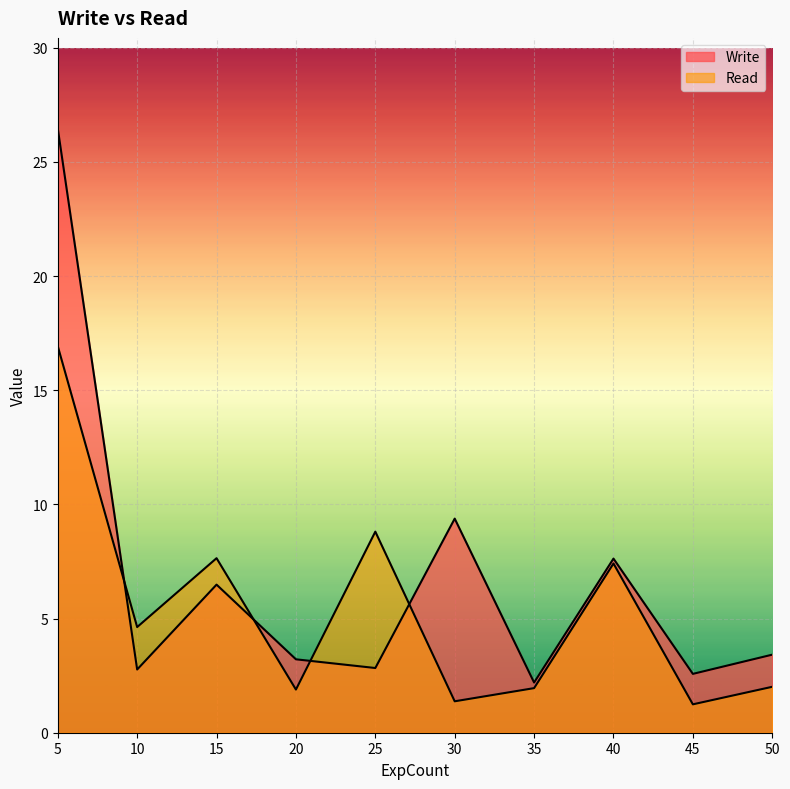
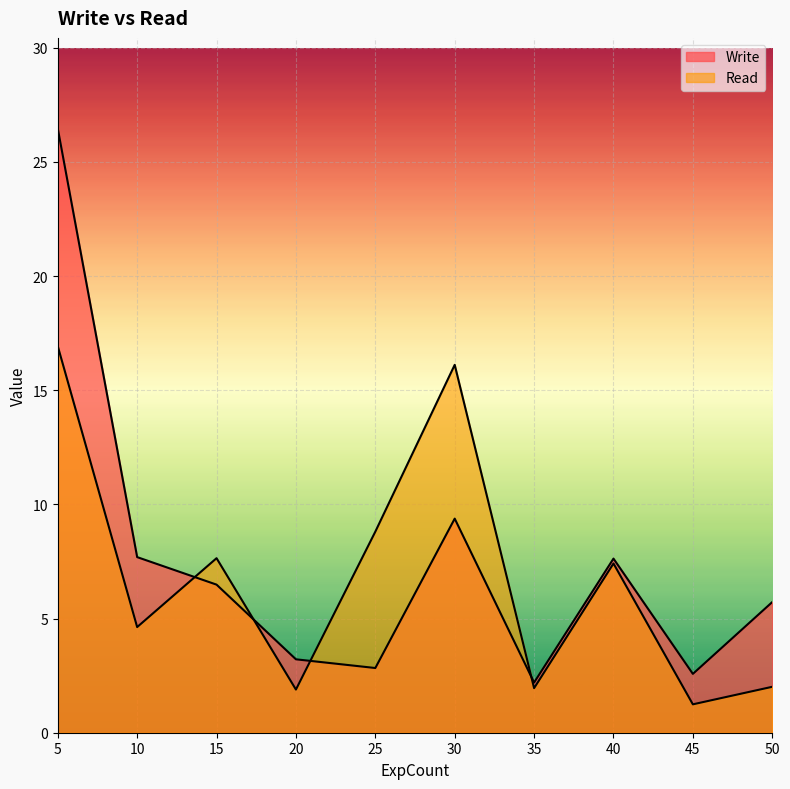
  {
    "Write": {
      "5": 26.5,
-     "10": 2.8,
+     "10": 7.7,
      "15": 6.5,
      "20": 3.2,
      "25": 2.8,
      "30": 9.4,
      "35": 2.2,
      "40": 7.6,
      "45": 2.6,
-     "50": 3.4
+     "50": 5.7
    },
    "Read": {
      "5": 16.9,
      "10": 4.6,
      "15": 7.6,
      "20": 1.9,
      "25": 8.8,
-     "30": 1.4,
+     "30": 16.1,
      "35": 2.0,
      "40": 7.4,
      "45": 1.2,
      "50": 2.0
    }
  }
